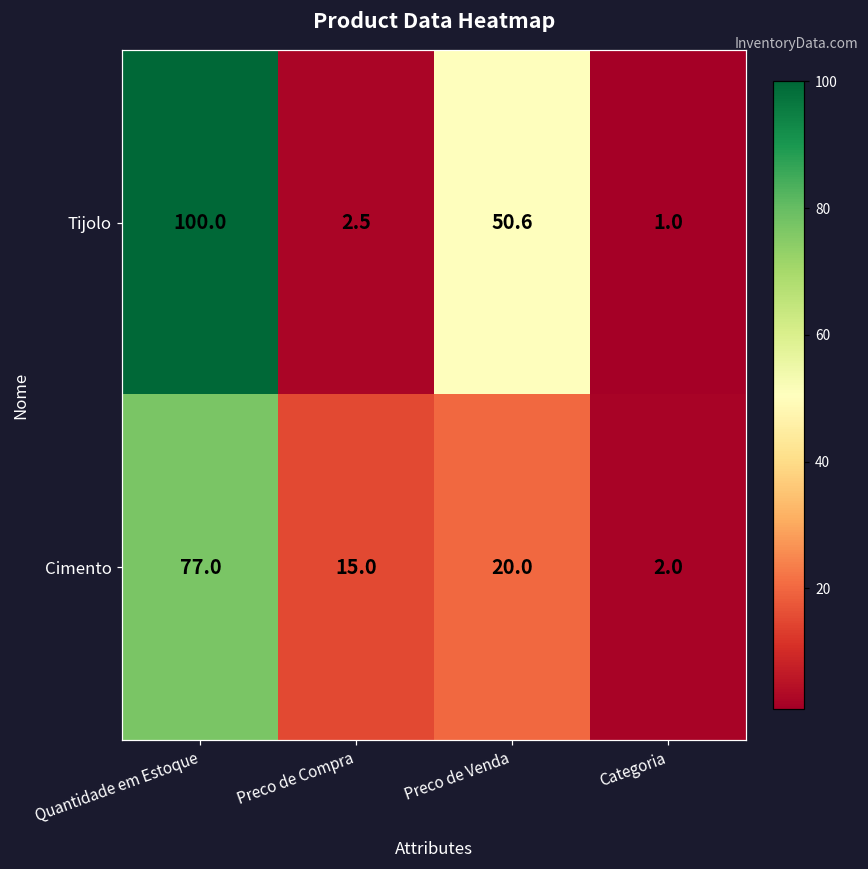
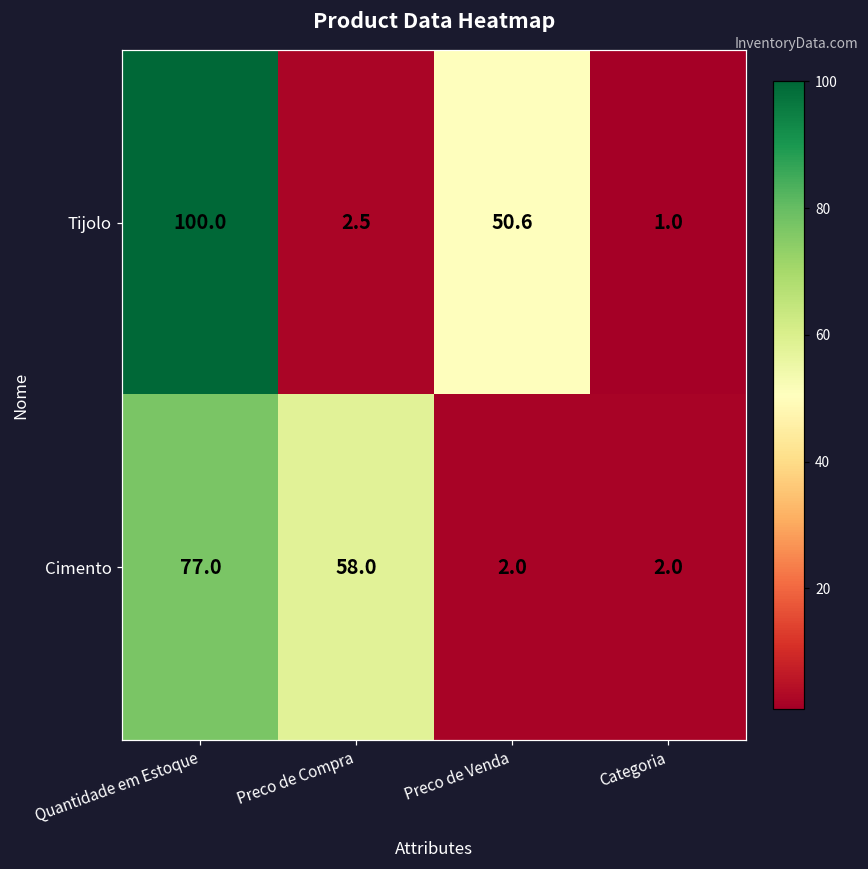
  {
    "Tijolo": {
      "Quantidade em Estoque": 100.0,
      "Preco de Compra": 2.5,
      "Preco de Venda": 50.6,
      "Categoria": 1.0
    },
    "Cimento": {
      "Quantidade em Estoque": 77.0,
-     "Preco de Compra": 15.0,
-     "Preco de Venda": 20.0,
+     "Preco de Compra": 58.0,
+     "Preco de Venda": 2.0,
      "Categoria": 2.0
    }
  }
